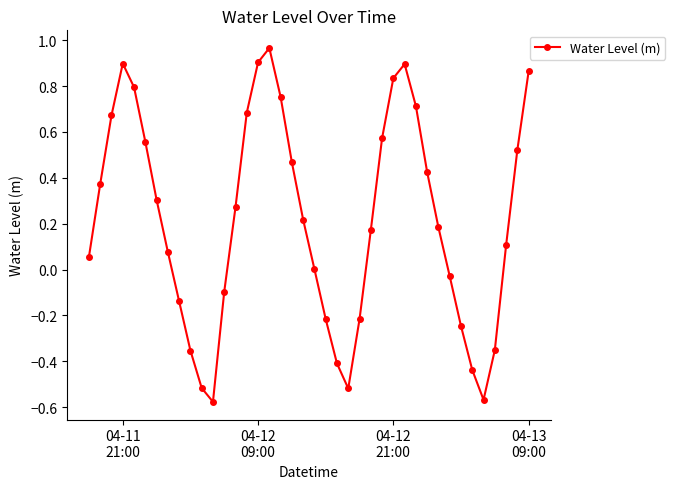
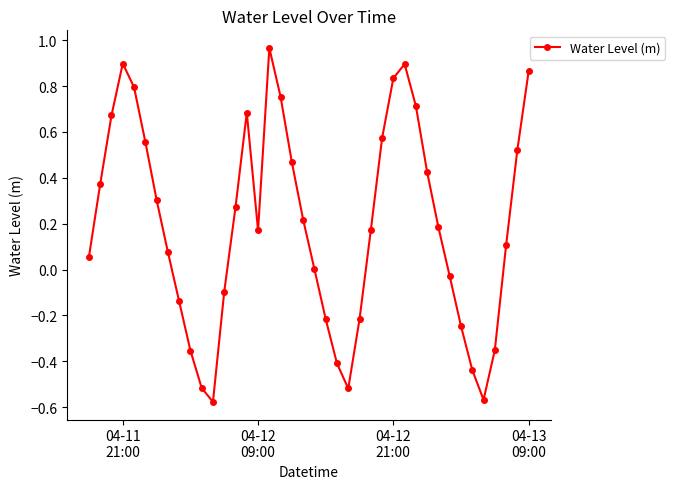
  {
    "04-11 21:00": 0.90,
-   "04-12 09:00": 0.90,
+   "04-12 09:00": 0.17,
    "04-12 21:00": 0.83,
    "04-13 09:00": 0.86
  }
